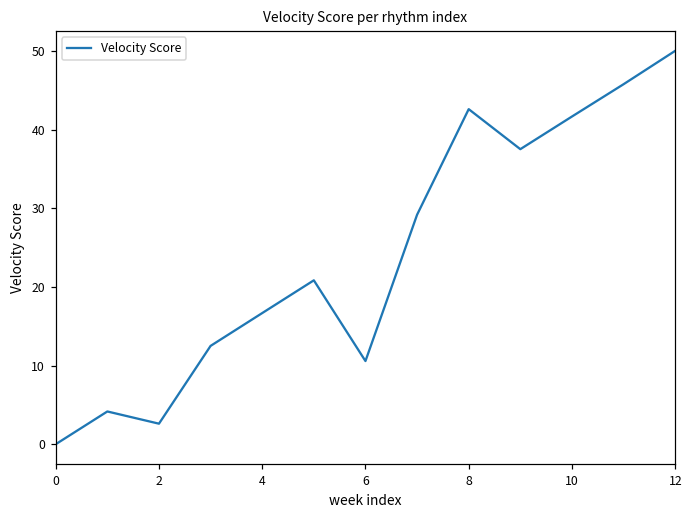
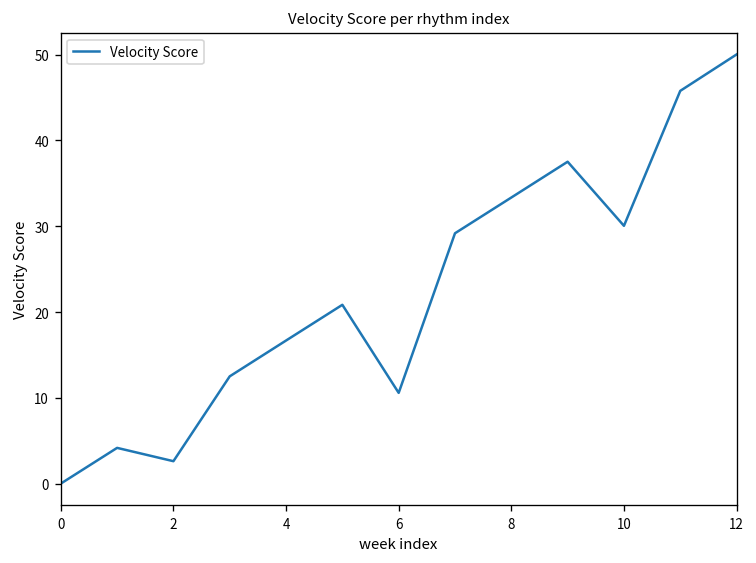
  {
    "0": 0,
    "2": 3,
    "4": 17,
    "6": 11,
-   "8": 43,
-   "10": 42,
+   "8": 33,
+   "10": 30,
    "12": 50
  }
